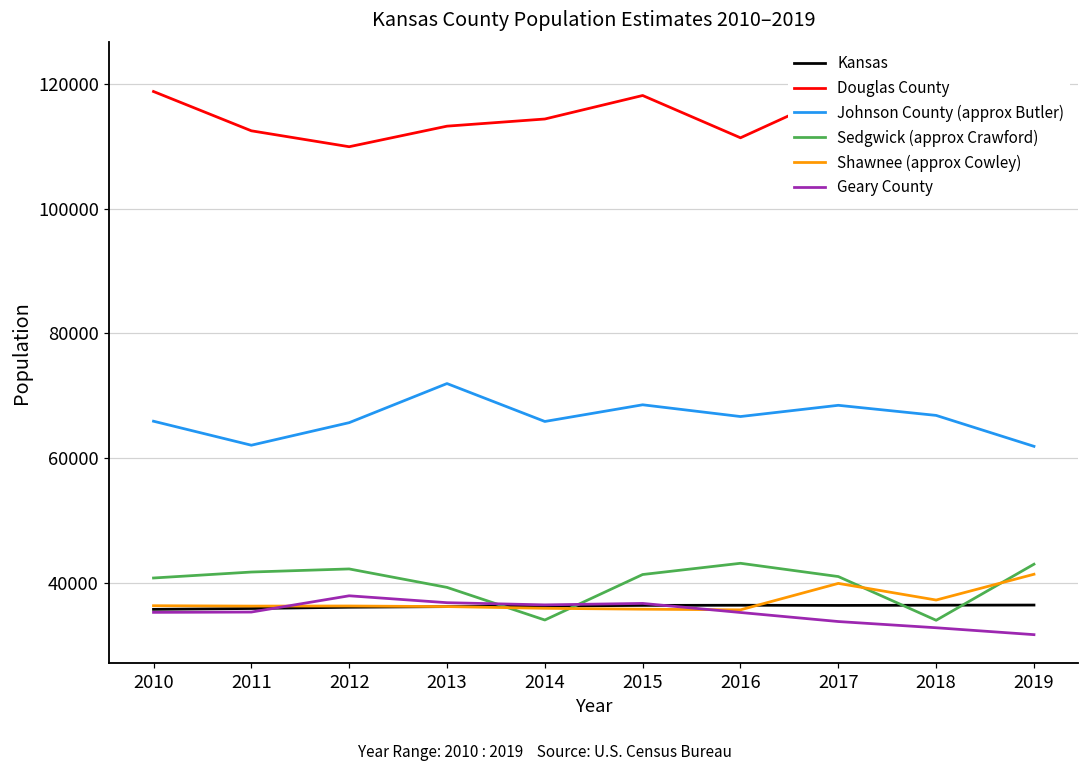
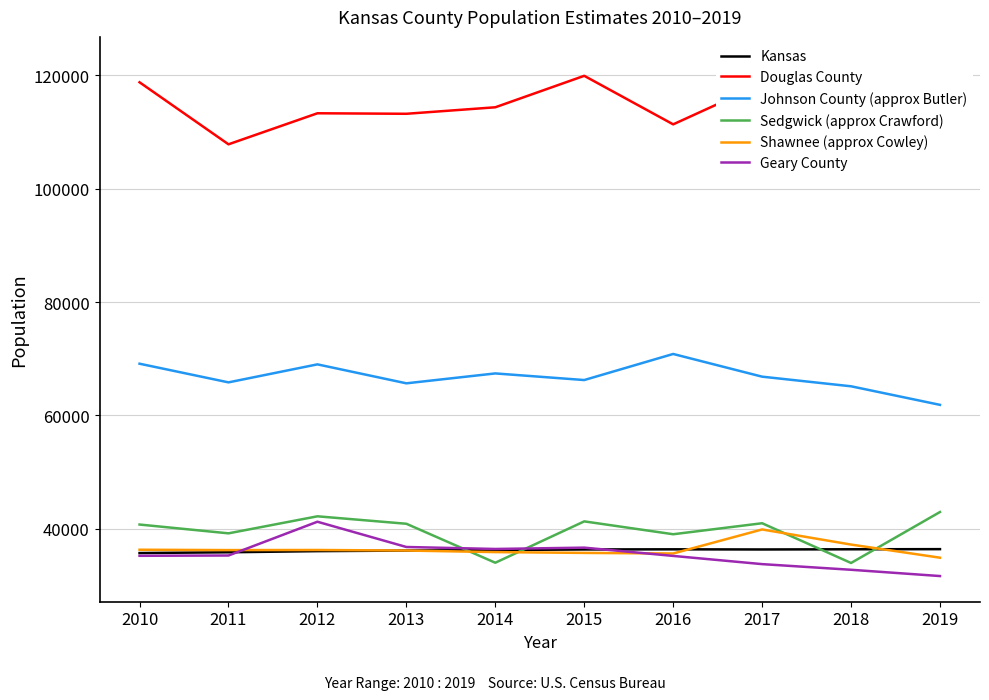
  {
    "Kansas": {
      "2010": 36000,
      "2016": 36000,
      "2017": 36000,
      "2018": 36000,
      "2019": 36000
    },
    "Douglas County": {
      "2010": 119000,
-     "2011": 112000,
-     "2012": 110000,
+     "2011": 108000,
+     "2012": 113000,
      "2013": 113000,
      "2014": 114000,
-     "2015": 118000,
+     "2015": 120000,
      "2016": 111000
    },
    "Johnson County (approx Butler)": {
-     "2010": 66000,
-     "2011": 62000,
-     "2012": 66000,
-     "2013": 72000,
-     "2014": 66000,
-     "2015": 69000,
-     "2016": 67000,
-     "2017": 68000,
-     "2018": 67000,
+     "2010": 69000,
+     "2011": 66000,
+     "2012": 69000,
+     "2013": 66000,
+     "2014": 67000,
+     "2015": 66000,
+     "2016": 71000,
+     "2017": 67000,
+     "2018": 65000,
      "2019": 62000
    },
    "Sedgwick (approx Crawford)": {
      "2010": 41000,
-     "2011": 42000,
+     "2011": 39000,
      "2012": 42000,
-     "2013": 39000,
+     "2013": 41000,
      "2014": 34000,
      "2015": 41000,
-     "2016": 43000,
+     "2016": 39000,
      "2017": 41000,
      "2018": 34000,
      "2019": 43000
    },
    "Shawnee (approx Cowley)": {
      "2010": 36000,
      "2015": 36000,
      "2017": 40000,
      "2018": 37000,
-     "2019": 41000
+     "2019": 35000
    },
    "Geary County": {
      "2010": 35000,
      "2011": 35000,
-     "2012": 38000,
+     "2012": 41000,
      "2013": 37000,
      "2017": 34000,
      "2018": 33000,
      "2019": 32000
    }
  }
